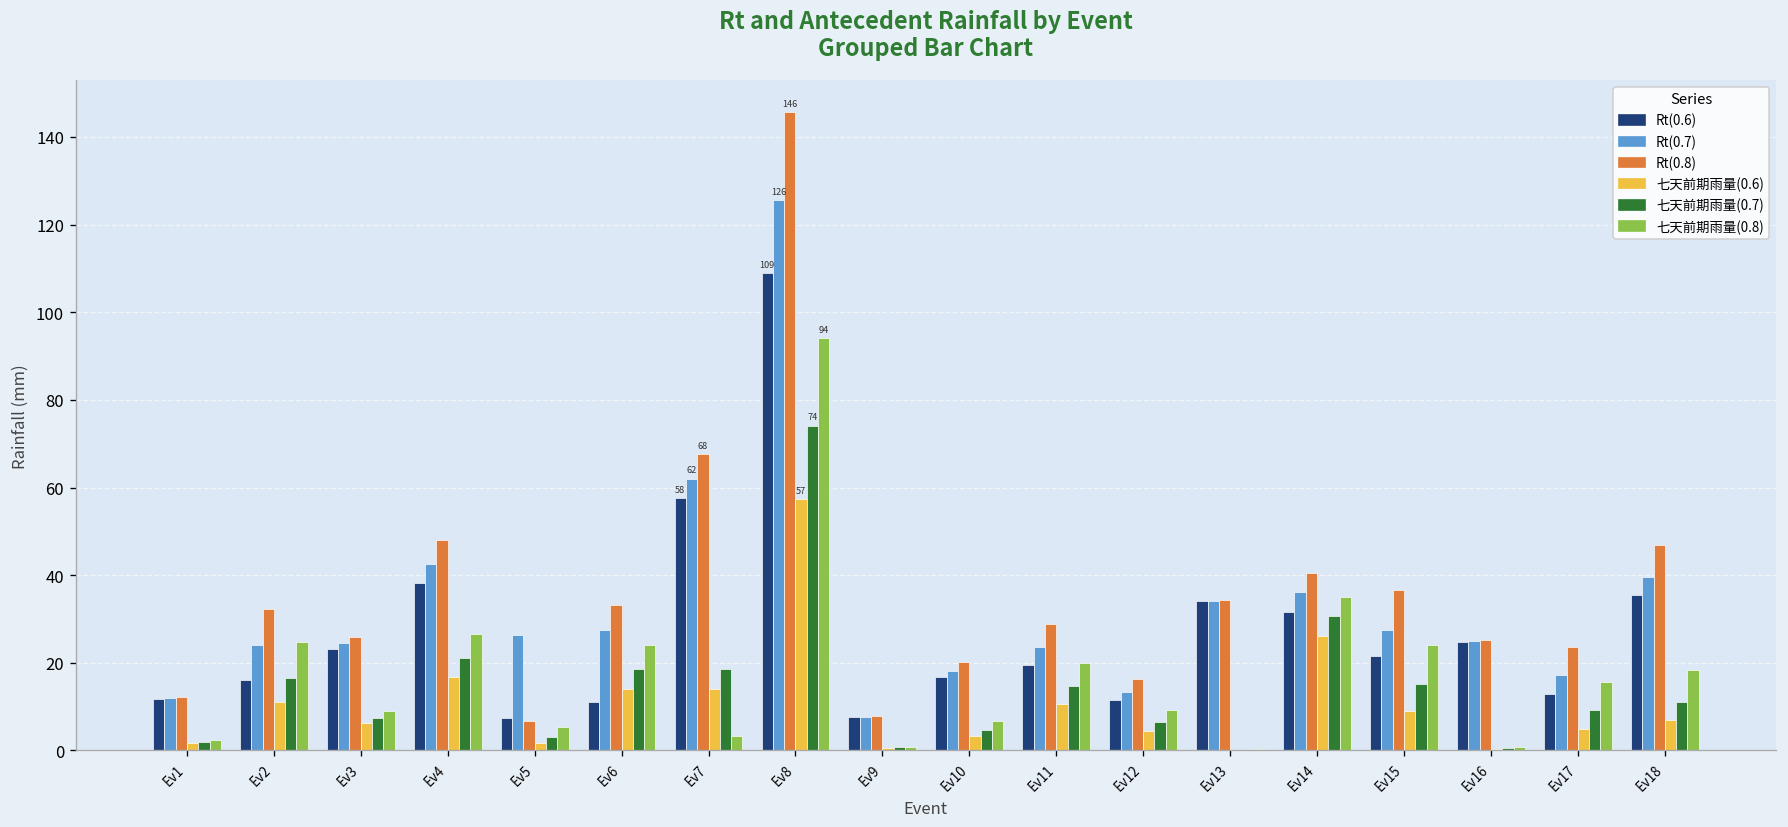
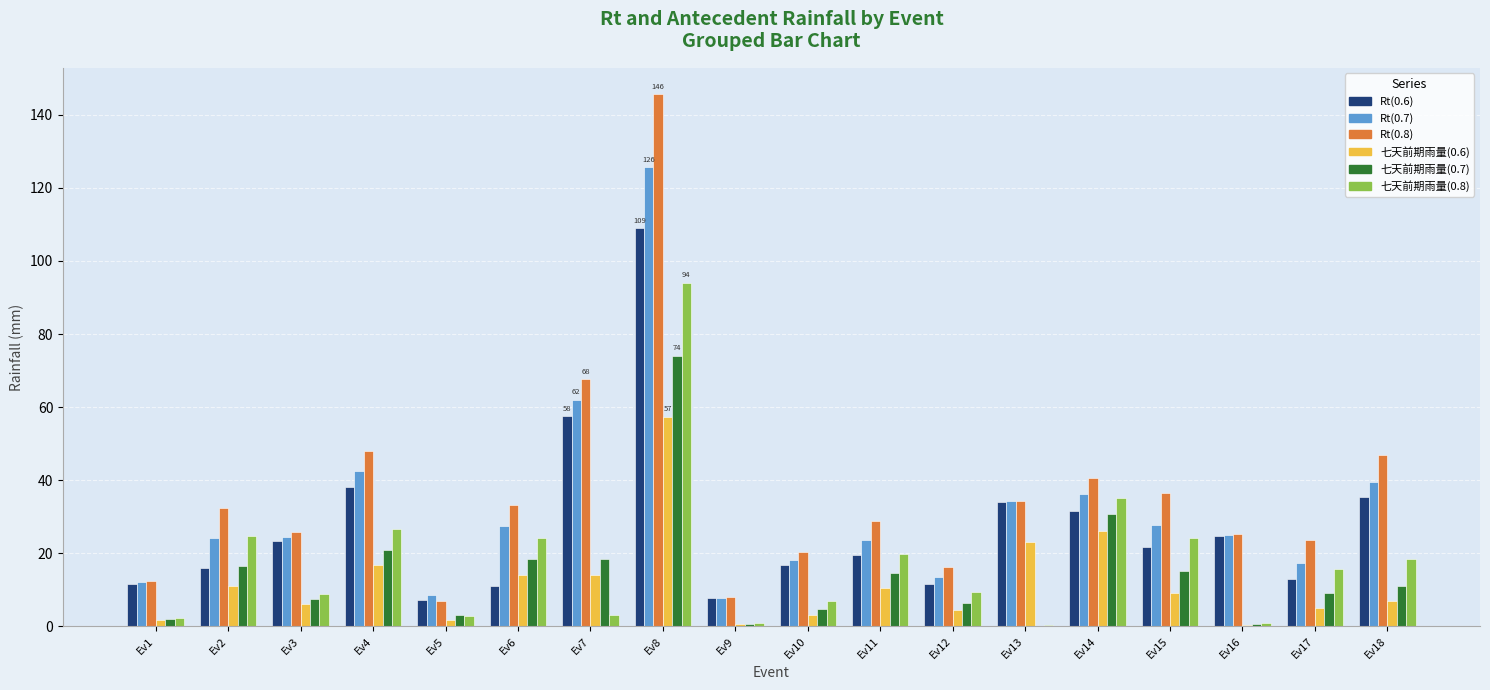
  {
    "Rt(0.6)": {
      "Ev7": 58,
      "Ev8": 109
    },
    "Rt(0.7)": {
      "Ev1": 12,
      "Ev2": 24,
      "Ev3": 25,
      "Ev4": 43,
-     "Ev5": 26,
+     "Ev5": 9,
      "Ev6": 28,
      "Ev9": 8,
      "Ev10": 18,
      "Ev11": 24,
      "Ev12": 13,
      "Ev13": 34,
      "Ev14": 36,
      "Ev15": 28,
      "Ev16": 25,
      "Ev17": 17,
      "Ev18": 40
    },
    "Rt(0.8)": {
      "Ev7": 68,
      "Ev8": 146
    },
    "七天前期雨量(0.6)": {
      "Ev1": 2,
      "Ev2": 11,
      "Ev3": 6,
      "Ev4": 17,
      "Ev5": 2,
      "Ev6": 14,
      "Ev7": 14,
      "Ev10": 3,
      "Ev11": 11,
      "Ev12": 5,
-     "Ev13": 0,
+     "Ev13": 23,
      "Ev14": 26,
      "Ev15": 9,
      "Ev17": 5,
      "Ev18": 7
    },
    "七天前期雨量(0.7)": {
      "Ev8": 74
    },
    "七天前期雨量(0.8)": {
      "Ev1": 2,
      "Ev2": 25,
      "Ev3": 9,
      "Ev4": 27,
-     "Ev5": 5,
+     "Ev5": 3,
      "Ev6": 24,
      "Ev7": 3,
      "Ev9": 1,
      "Ev10": 7,
      "Ev11": 20,
      "Ev12": 9,
      "Ev14": 35,
      "Ev15": 24,
      "Ev16": 1,
      "Ev17": 16,
      "Ev18": 18
    }
  }
